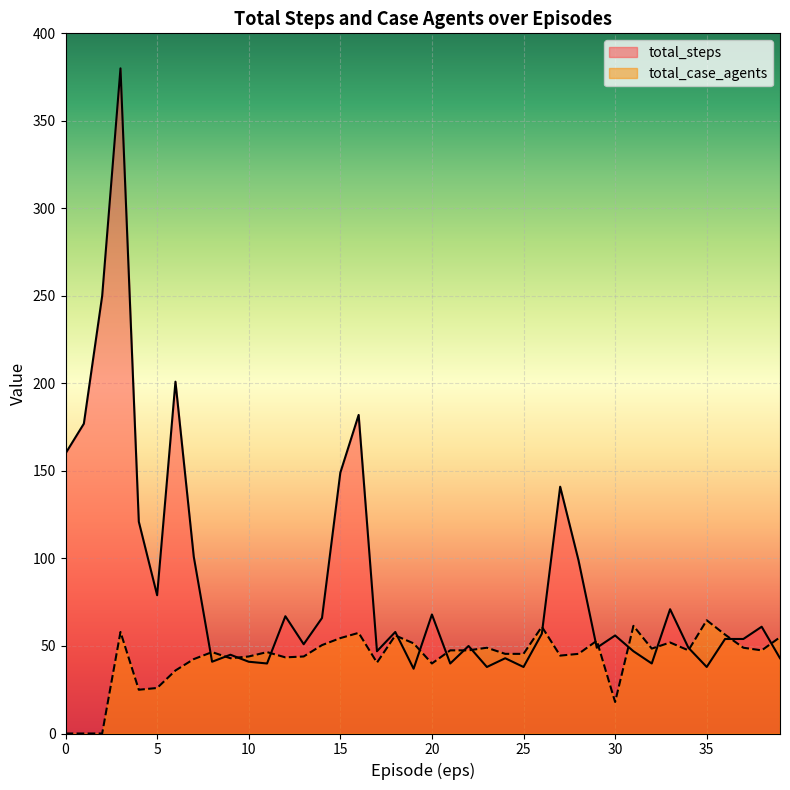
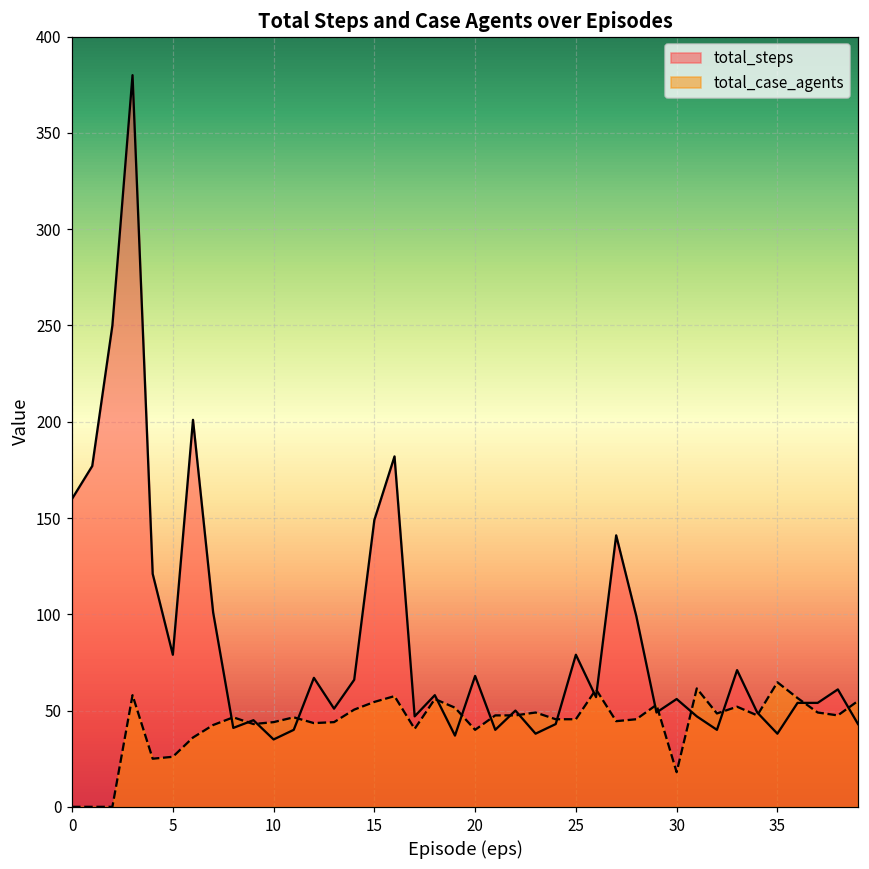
  {
    "total_steps": {
      "0": 160,
      "5": 79,
-     "10": 41,
+     "10": 35,
      "15": 149,
      "20": 68,
-     "25": 38,
+     "25": 79,
      "30": 56,
      "35": 38
    },
    "total_case_agents": {
      "0": 0,
      "5": 26,
      "10": 44,
      "15": 55,
      "20": 40,
      "25": 46,
      "30": 18,
      "35": 65
    }
  }
